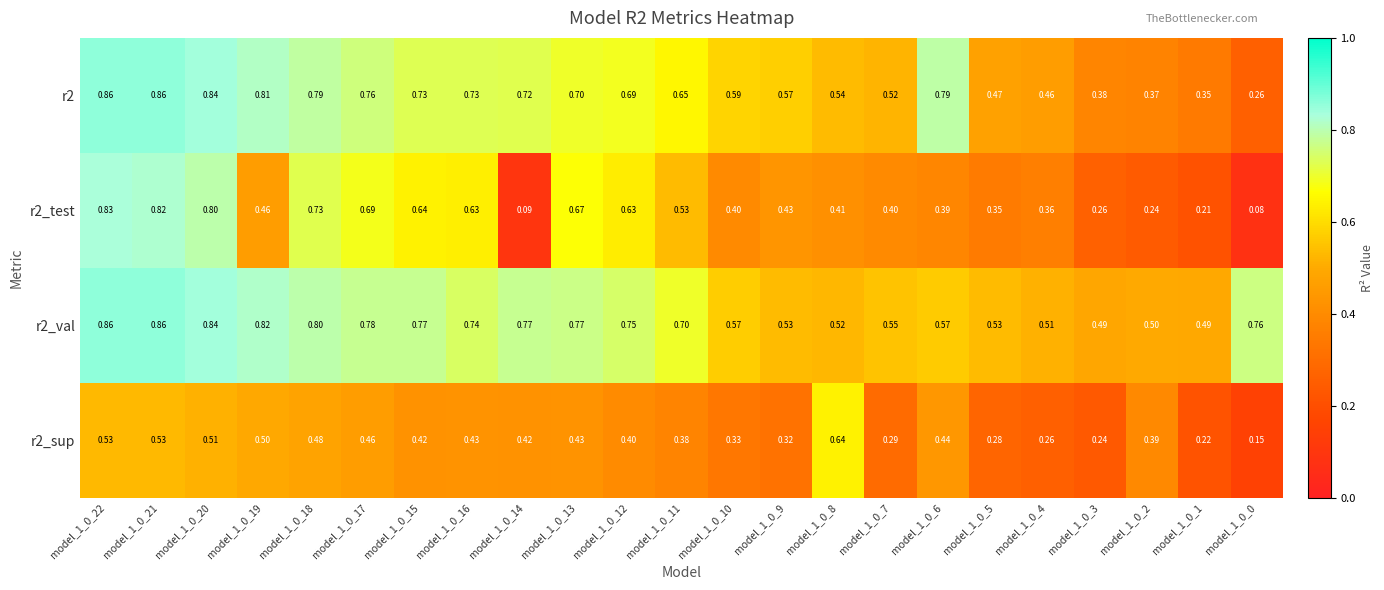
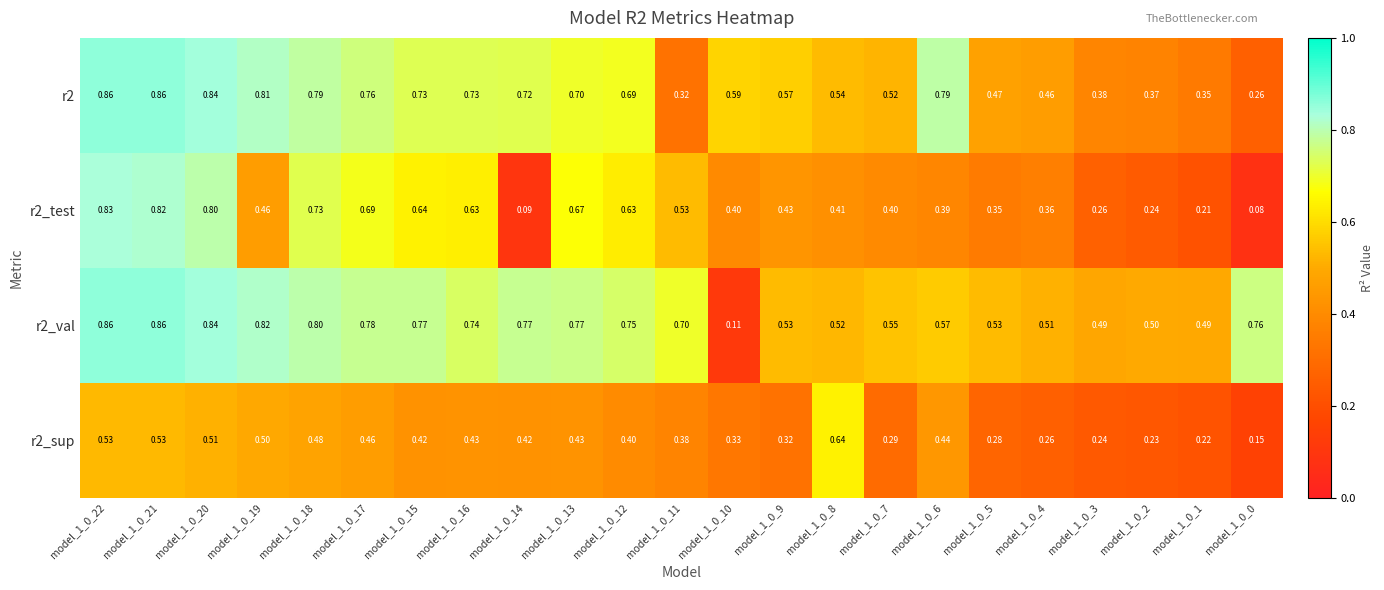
  {
    "r2": {
      "model_1_0_22": 0.86,
      "model_1_0_21": 0.86,
      "model_1_0_20": 0.84,
      "model_1_0_19": 0.81,
      "model_1_0_18": 0.79,
      "model_1_0_17": 0.76,
      "model_1_0_15": 0.73,
      "model_1_0_16": 0.73,
      "model_1_0_14": 0.72,
      "model_1_0_13": 0.70,
      "model_1_0_12": 0.69,
-     "model_1_0_11": 0.65,
+     "model_1_0_11": 0.32,
      "model_1_0_10": 0.59,
      "model_1_0_9": 0.57,
      "model_1_0_8": 0.54,
      "model_1_0_7": 0.52,
      "model_1_0_6": 0.79,
      "model_1_0_5": 0.47,
      "model_1_0_4": 0.46,
      "model_1_0_3": 0.38,
      "model_1_0_2": 0.37,
      "model_1_0_1": 0.35,
      "model_1_0_0": 0.26
    },
    "r2_test": {
      "model_1_0_22": 0.83,
      "model_1_0_21": 0.82,
      "model_1_0_20": 0.80,
      "model_1_0_19": 0.46,
      "model_1_0_18": 0.73,
      "model_1_0_17": 0.69,
      "model_1_0_15": 0.64,
      "model_1_0_16": 0.63,
      "model_1_0_14": 0.09,
      "model_1_0_13": 0.67,
      "model_1_0_12": 0.63,
      "model_1_0_11": 0.53,
      "model_1_0_10": 0.40,
      "model_1_0_9": 0.43,
      "model_1_0_8": 0.41,
      "model_1_0_7": 0.40,
      "model_1_0_6": 0.39,
      "model_1_0_5": 0.35,
      "model_1_0_4": 0.36,
      "model_1_0_3": 0.26,
      "model_1_0_2": 0.24,
      "model_1_0_1": 0.21,
      "model_1_0_0": 0.08
    },
    "r2_val": {
      "model_1_0_22": 0.86,
      "model_1_0_21": 0.86,
      "model_1_0_20": 0.84,
      "model_1_0_19": 0.82,
      "model_1_0_18": 0.80,
      "model_1_0_17": 0.78,
      "model_1_0_15": 0.77,
      "model_1_0_16": 0.74,
      "model_1_0_14": 0.77,
      "model_1_0_13": 0.77,
      "model_1_0_12": 0.75,
      "model_1_0_11": 0.70,
-     "model_1_0_10": 0.57,
+     "model_1_0_10": 0.11,
      "model_1_0_9": 0.53,
      "model_1_0_8": 0.52,
      "model_1_0_7": 0.55,
      "model_1_0_6": 0.57,
      "model_1_0_5": 0.53,
      "model_1_0_4": 0.51,
      "model_1_0_3": 0.49,
      "model_1_0_2": 0.50,
      "model_1_0_1": 0.49,
      "model_1_0_0": 0.76
    },
    "r2_sup": {
      "model_1_0_22": 0.53,
      "model_1_0_21": 0.53,
      "model_1_0_20": 0.51,
      "model_1_0_19": 0.50,
      "model_1_0_18": 0.48,
      "model_1_0_17": 0.46,
      "model_1_0_15": 0.42,
      "model_1_0_16": 0.43,
      "model_1_0_14": 0.42,
      "model_1_0_13": 0.43,
      "model_1_0_12": 0.40,
      "model_1_0_11": 0.38,
      "model_1_0_10": 0.33,
      "model_1_0_9": 0.32,
      "model_1_0_8": 0.64,
      "model_1_0_7": 0.29,
      "model_1_0_6": 0.44,
      "model_1_0_5": 0.28,
      "model_1_0_4": 0.26,
      "model_1_0_3": 0.24,
-     "model_1_0_2": 0.39,
+     "model_1_0_2": 0.23,
      "model_1_0_1": 0.22,
      "model_1_0_0": 0.15
    }
  }
